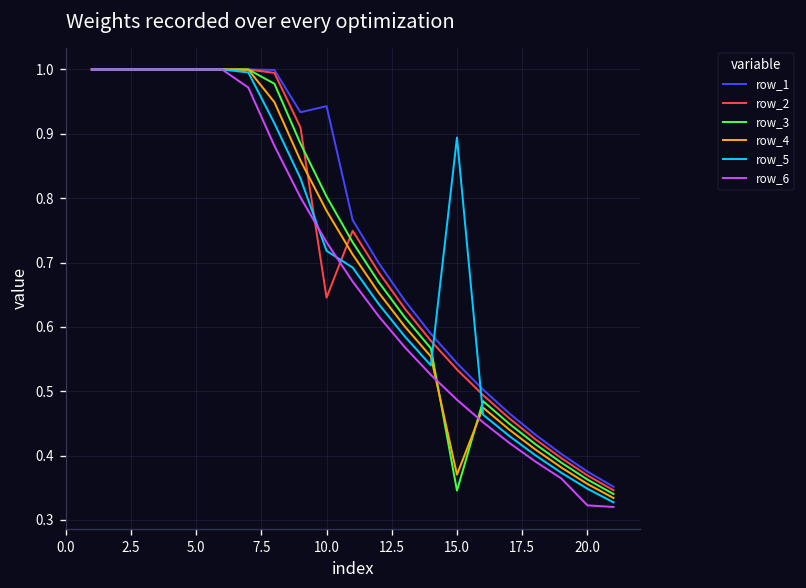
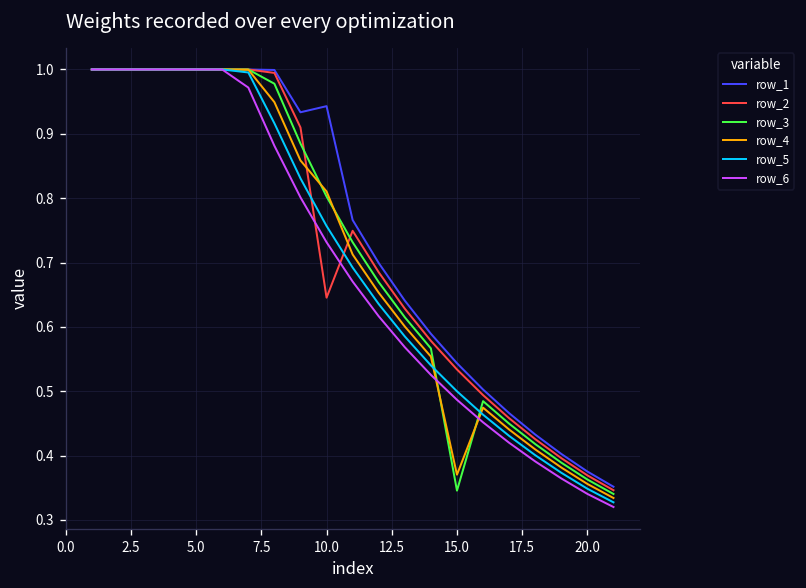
  {
    "row_1": {
      "10.0": 0.94,
      "15.0": 0.54,
      "20.0": 0.38
    },
    "row_2": {
      "10.0": 0.65,
      "15.0": 0.53,
      "20.0": 0.37
    },
    "row_3": {
      "10.0": 0.80,
      "15.0": 0.35,
      "20.0": 0.36
    },
    "row_4": {
-     "10.0": 0.78,
+     "10.0": 0.81,
      "15.0": 0.37,
      "20.0": 0.36
    },
    "row_5": {
-     "10.0": 0.72,
-     "15.0": 0.89,
+     "10.0": 0.76,
+     "15.0": 0.50,
      "20.0": 0.35
    },
    "row_6": {
      "10.0": 0.73,
      "15.0": 0.49,
-     "20.0": 0.32
+     "20.0": 0.34
    }
  }
